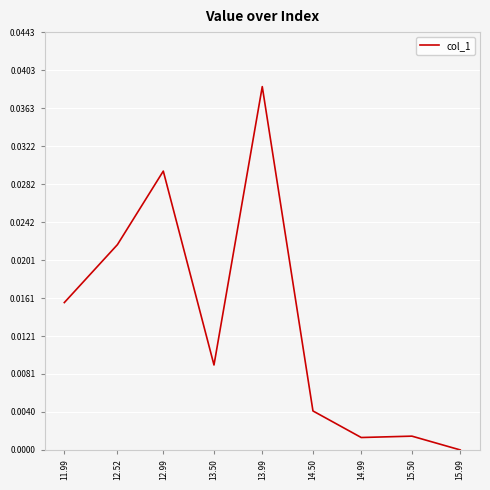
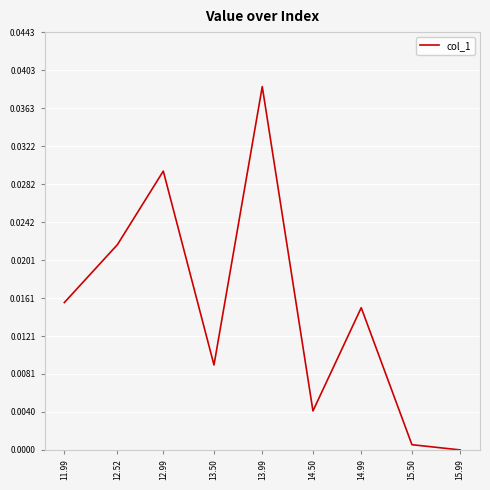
  {
    "11.99": 0.016,
    "12.52": 0.022,
    "12.99": 0.030,
    "13.50": 0.009,
    "13.99": 0.039,
    "14.50": 0.004,
-   "14.99": 0.001,
-   "15.50": 0.0015,
+   "14.99": 0.015,
+   "15.50": 0.0006,
    "15.99": 0.000
  }
